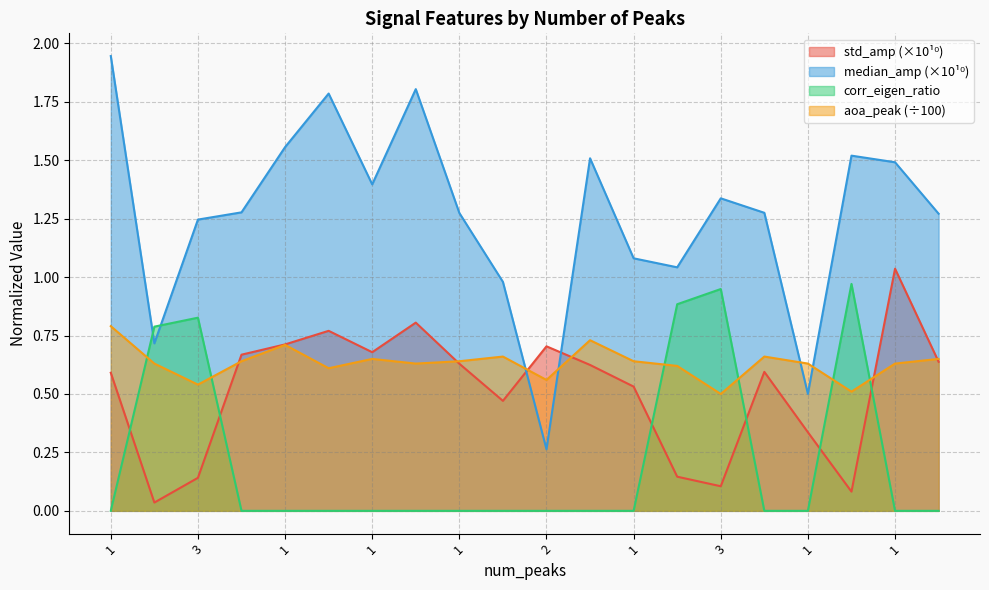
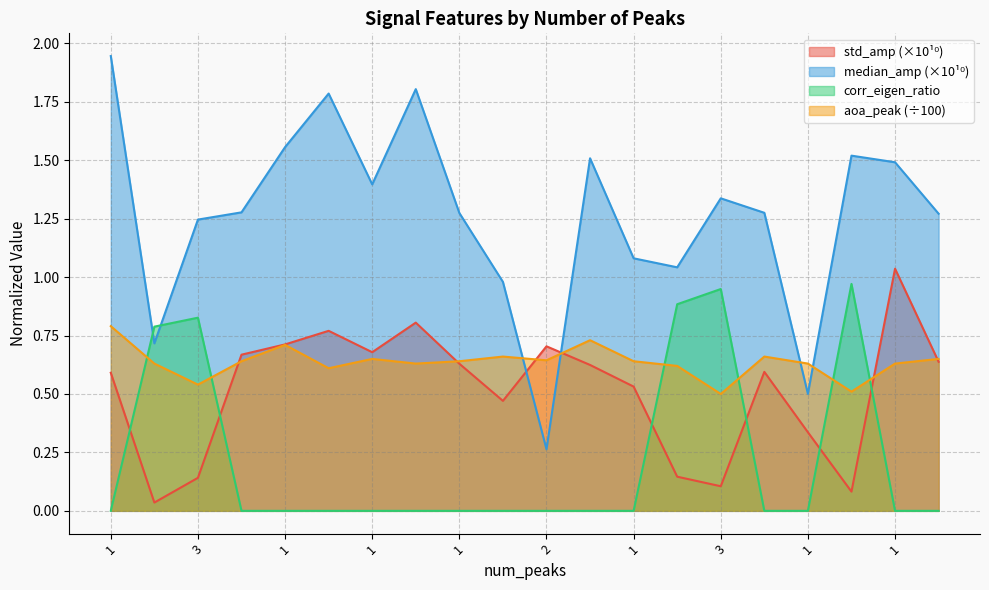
  {
    "std_amp (×10¹⁰)": {
      "2": 0.70
    },
    "median_amp (×10¹⁰)": {
      "2": 0.26
    },
    "corr_eigen_ratio": {
      "2": 0.00
    },
    "aoa_peak (÷100)": {
-     "2": 0.56
+     "2": 0.64
    }
  }
